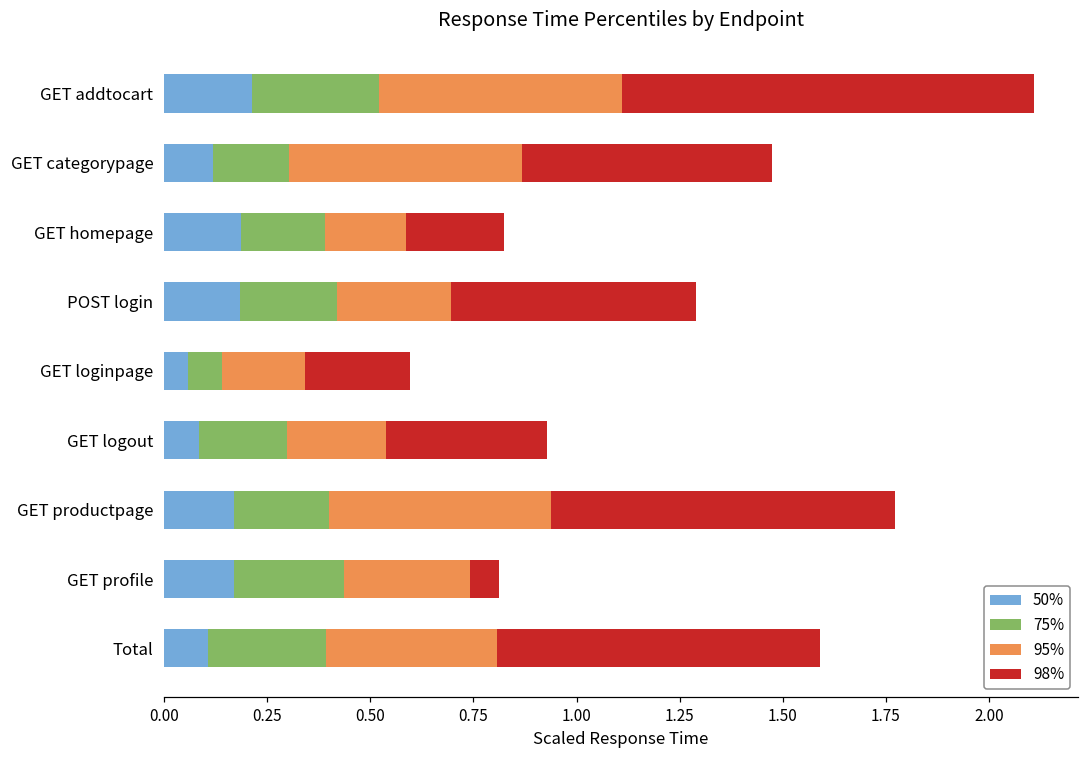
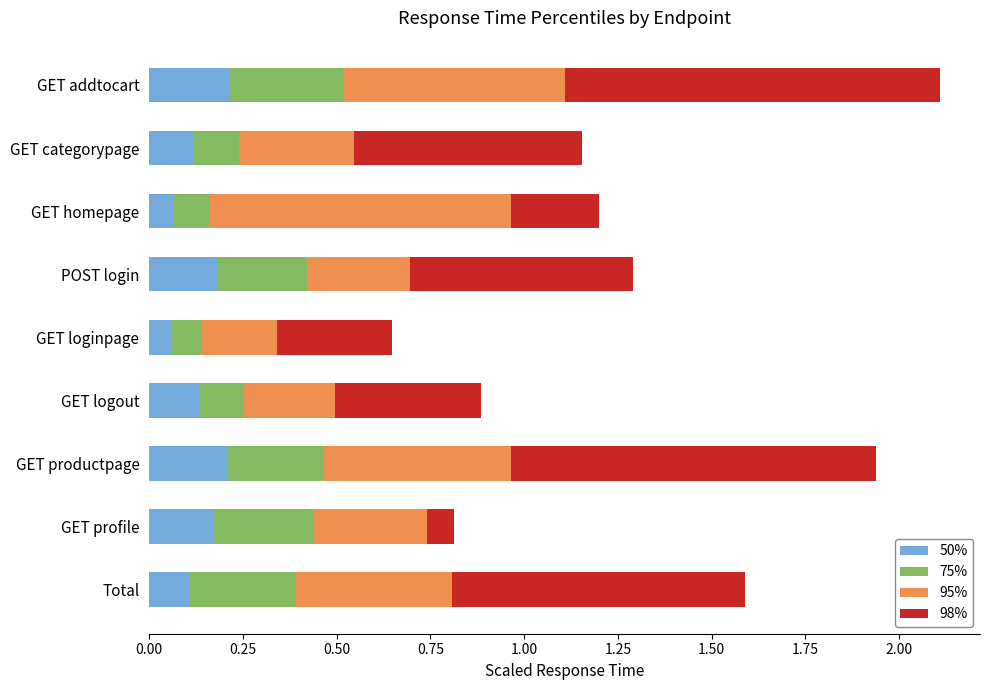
  {
    "50%": {
      "GET addtocart": 0.21,
      "GET categorypage": 0.12,
-     "GET homepage": 0.19,
+     "GET homepage": 0.07,
      "POST login": 0.18,
      "GET loginpage": 0.06,
-     "GET logout": 0.08,
-     "GET productpage": 0.17,
+     "GET logout": 0.13,
+     "GET productpage": 0.21,
      "GET profile": 0.17,
      "Total": 0.11
    },
    "75%": {
      "GET addtocart": 0.31,
-     "GET categorypage": 0.18,
-     "GET homepage": 0.20,
+     "GET categorypage": 0.12,
+     "GET homepage": 0.09,
      "POST login": 0.24,
      "GET loginpage": 0.08,
-     "GET logout": 0.21,
-     "GET productpage": 0.23,
+     "GET logout": 0.12,
+     "GET productpage": 0.26,
      "GET profile": 0.27,
      "Total": 0.28
    },
    "95%": {
      "GET addtocart": 0.59,
-     "GET categorypage": 0.56,
-     "GET homepage": 0.20,
+     "GET categorypage": 0.31,
+     "GET homepage": 0.81,
      "POST login": 0.27,
      "GET loginpage": 0.20,
      "GET logout": 0.24,
-     "GET productpage": 0.54,
+     "GET productpage": 0.50,
      "GET profile": 0.31,
      "Total": 0.42
    },
    "98%": {
      "GET addtocart": 1.00,
      "GET categorypage": 0.61,
      "GET homepage": 0.24,
      "POST login": 0.59,
-     "GET loginpage": 0.26,
+     "GET loginpage": 0.31,
      "GET logout": 0.39,
-     "GET productpage": 0.83,
+     "GET productpage": 0.97,
      "GET profile": 0.07,
      "Total": 0.78
    }
  }
